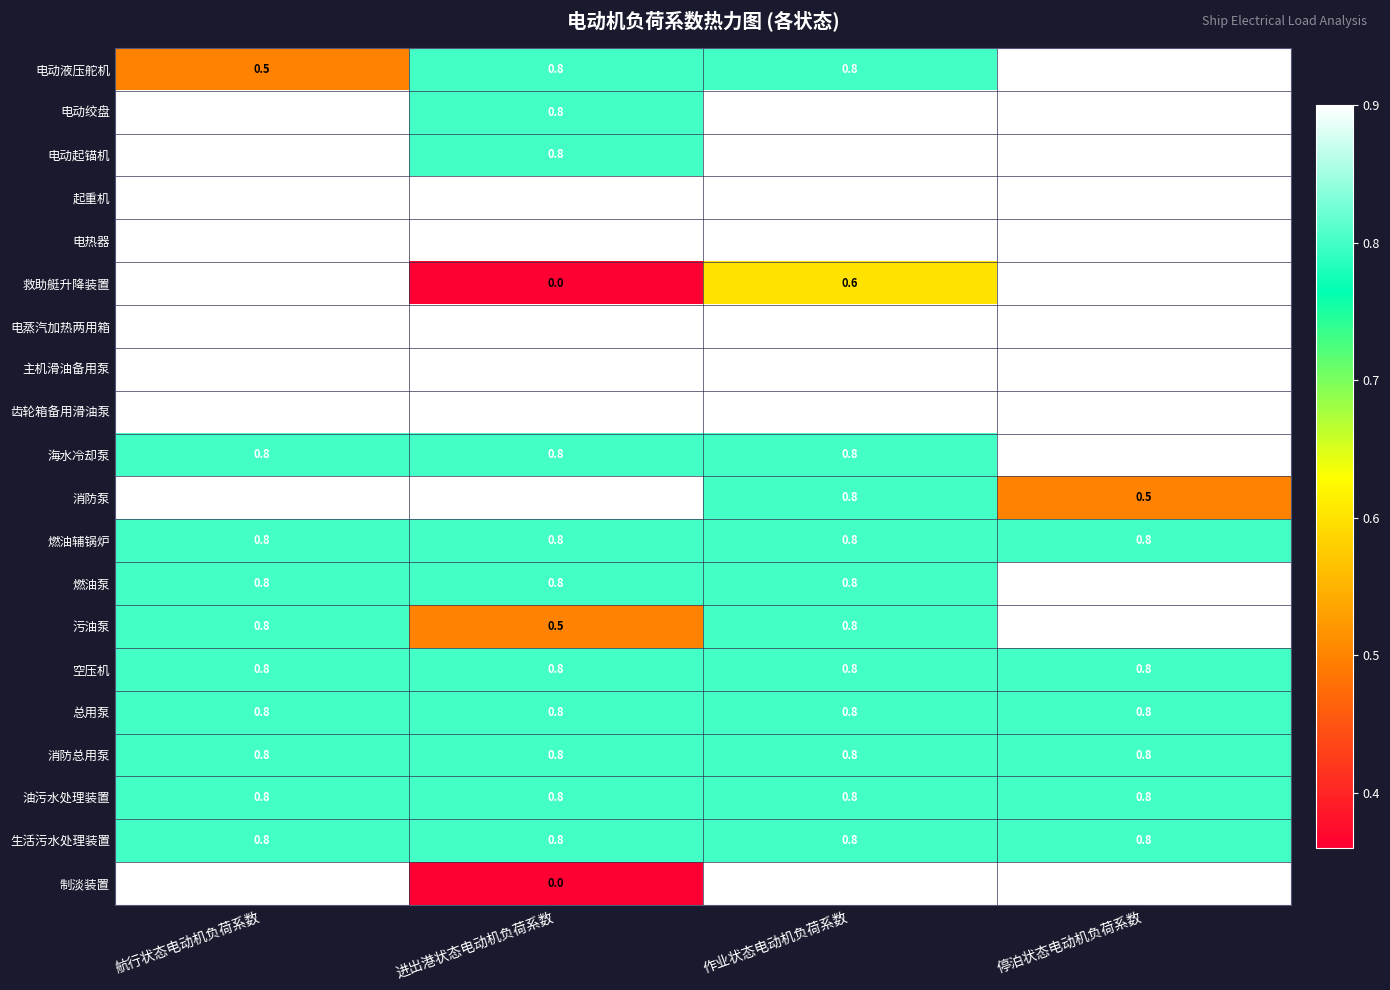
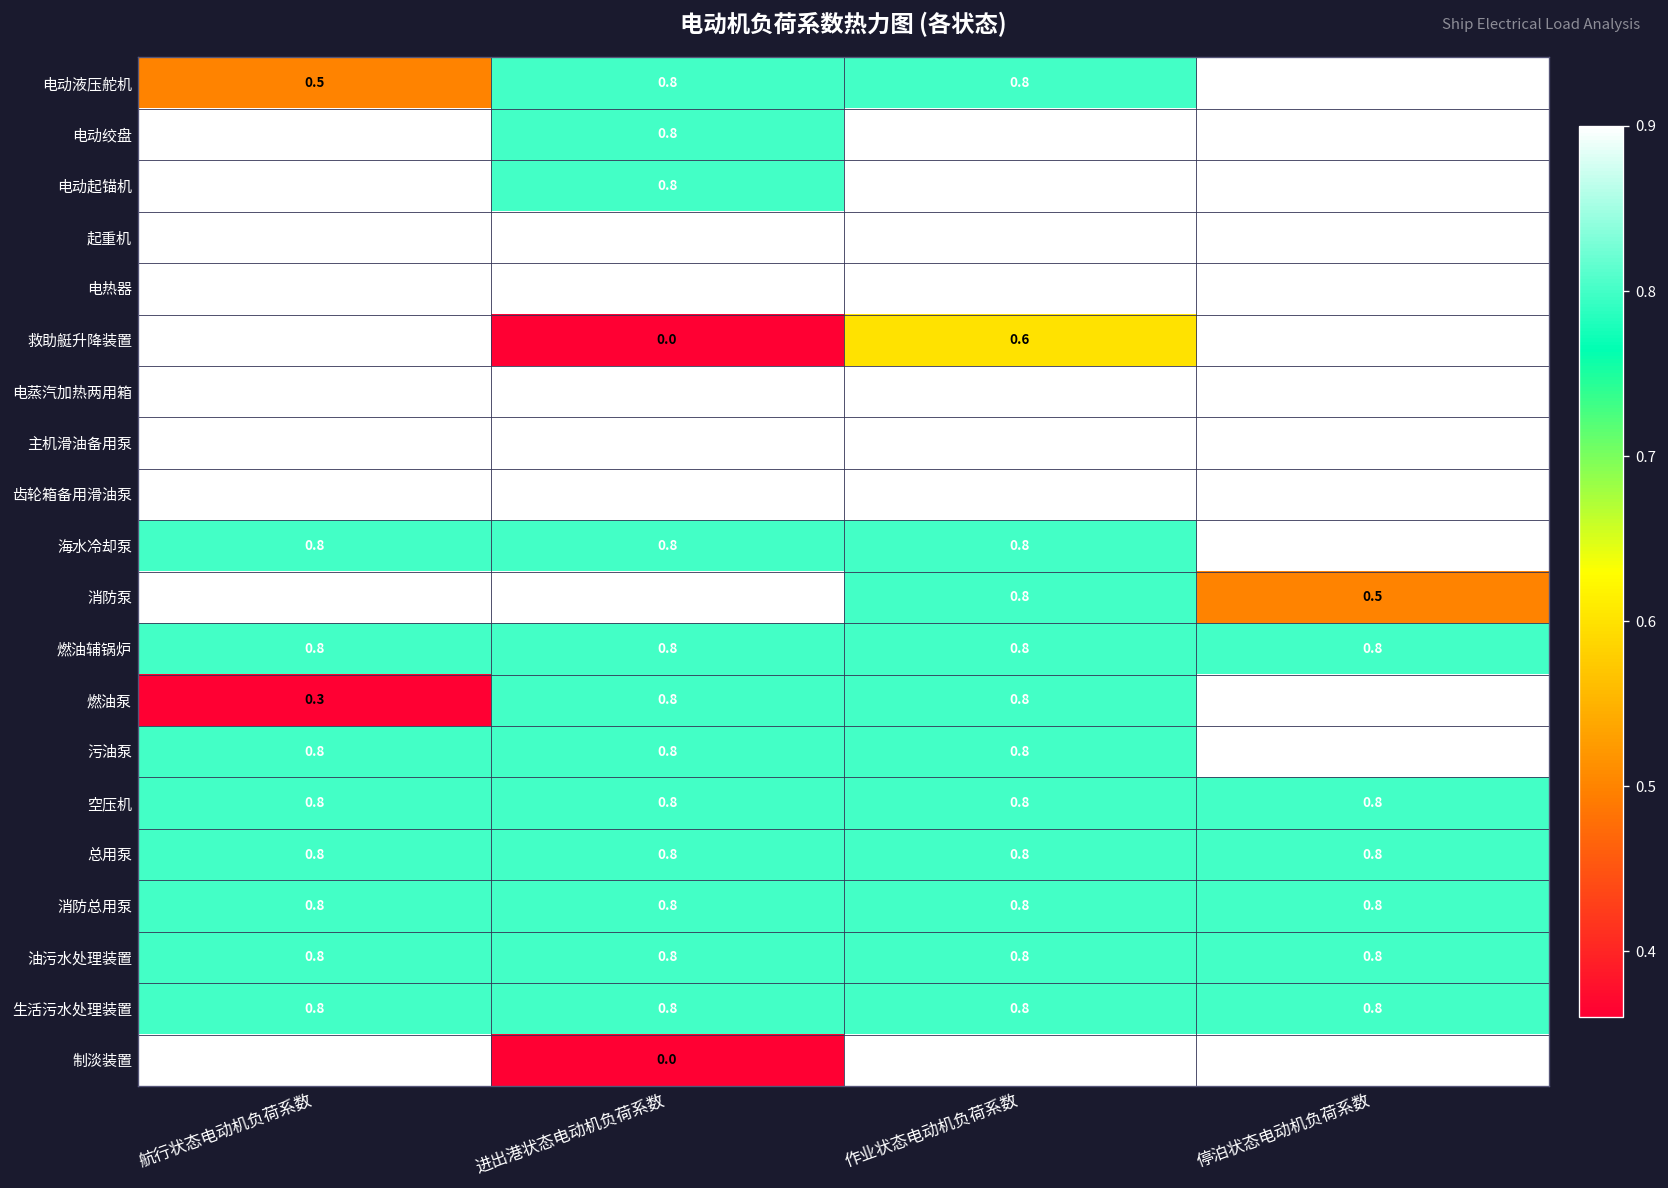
  {
    "电动液压舵机": {
      "航行状态电动机负荷系数": 0.5,
      "进出港状态电动机负荷系数": 0.8,
      "作业状态电动机负荷系数": 0.8
    },
    "电动绞盘": {
      "进出港状态电动机负荷系数": 0.8
    },
    "电动起锚机": {
      "进出港状态电动机负荷系数": 0.8
    },
    "救助艇升降装置": {
      "进出港状态电动机负荷系数": 0.0,
      "作业状态电动机负荷系数": 0.6
    },
    "海水冷却泵": {
      "航行状态电动机负荷系数": 0.8,
      "进出港状态电动机负荷系数": 0.8,
      "作业状态电动机负荷系数": 0.8
    },
    "消防泵": {
      "作业状态电动机负荷系数": 0.8,
      "停泊状态电动机负荷系数": 0.5
    },
    "燃油辅锅炉": {
      "航行状态电动机负荷系数": 0.8,
      "进出港状态电动机负荷系数": 0.8,
      "作业状态电动机负荷系数": 0.8,
      "停泊状态电动机负荷系数": 0.8
    },
    "燃油泵": {
-     "航行状态电动机负荷系数": 0.8,
+     "航行状态电动机负荷系数": 0.3,
      "进出港状态电动机负荷系数": 0.8,
      "作业状态电动机负荷系数": 0.8
    },
    "污油泵": {
      "航行状态电动机负荷系数": 0.8,
-     "进出港状态电动机负荷系数": 0.5,
+     "进出港状态电动机负荷系数": 0.8,
      "作业状态电动机负荷系数": 0.8
    },
    "空压机": {
      "航行状态电动机负荷系数": 0.8,
      "进出港状态电动机负荷系数": 0.8,
      "作业状态电动机负荷系数": 0.8,
      "停泊状态电动机负荷系数": 0.8
    },
    "总用泵": {
      "航行状态电动机负荷系数": 0.8,
      "进出港状态电动机负荷系数": 0.8,
      "作业状态电动机负荷系数": 0.8,
      "停泊状态电动机负荷系数": 0.8
    },
    "消防总用泵": {
      "航行状态电动机负荷系数": 0.8,
      "进出港状态电动机负荷系数": 0.8,
      "作业状态电动机负荷系数": 0.8,
      "停泊状态电动机负荷系数": 0.8
    },
    "油污水处理装置": {
      "航行状态电动机负荷系数": 0.8,
      "进出港状态电动机负荷系数": 0.8,
      "作业状态电动机负荷系数": 0.8,
      "停泊状态电动机负荷系数": 0.8
    },
    "生活污水处理装置": {
      "航行状态电动机负荷系数": 0.8,
      "进出港状态电动机负荷系数": 0.8,
      "作业状态电动机负荷系数": 0.8,
      "停泊状态电动机负荷系数": 0.8
    },
    "制淡装置": {
      "进出港状态电动机负荷系数": 0.0
    }
  }
